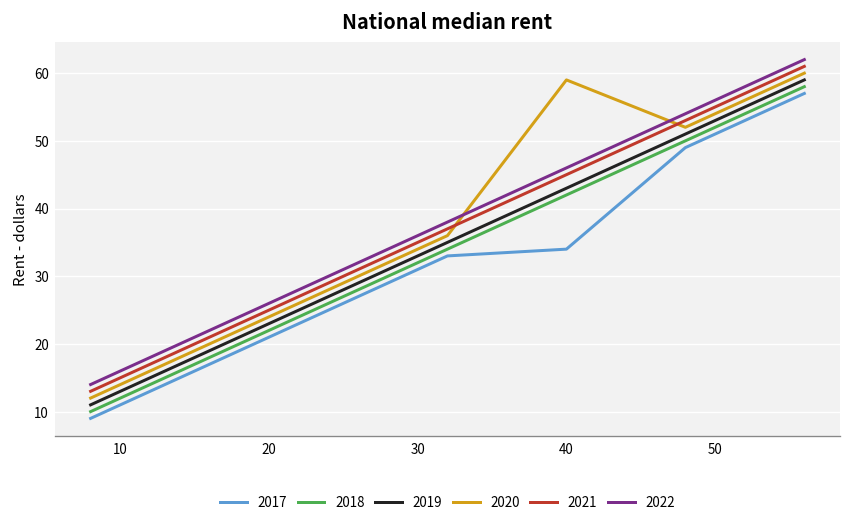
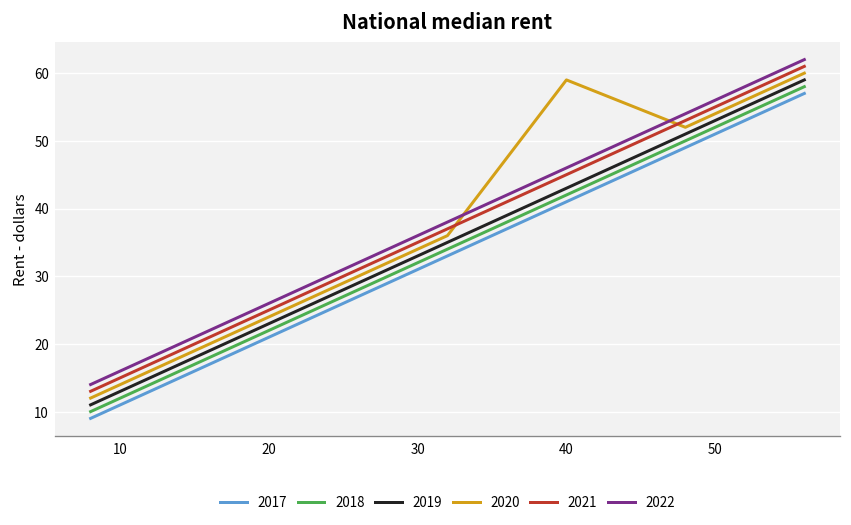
  {
    "2017": {
-     "40": 34
+     "40": 41
    },
    "2018": {
      "40": 42
    },
    "2019": {
      "40": 43
    },
    "2020": {
      "40": 59
    },
    "2021": {
      "40": 45
    },
    "2022": {
      "40": 46
    }
  }
